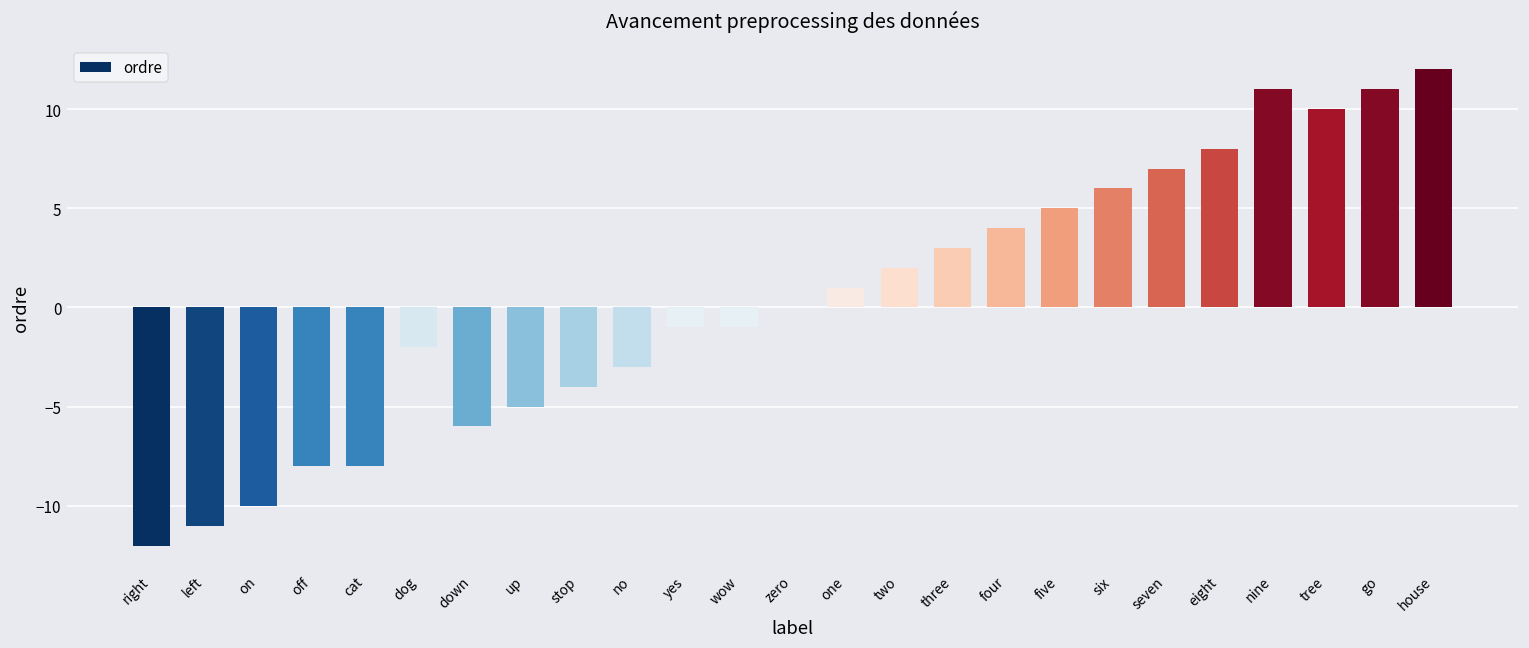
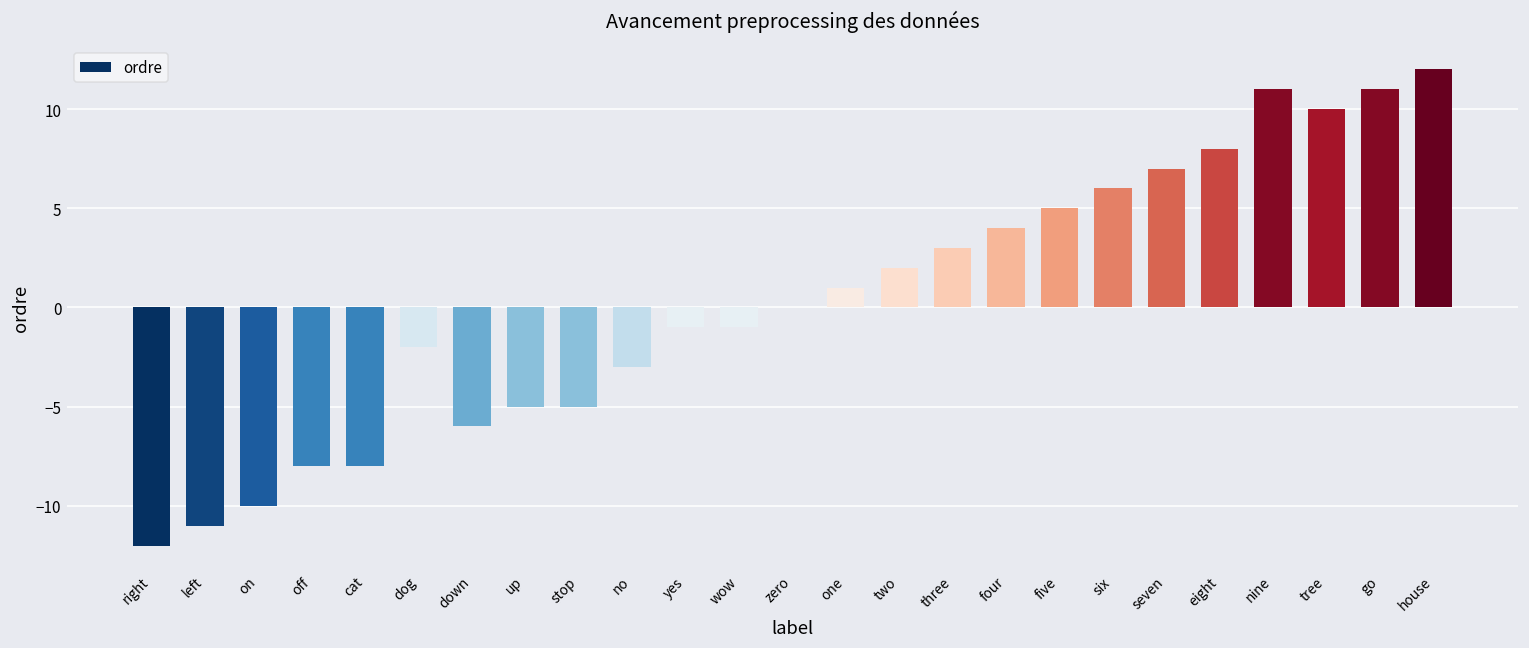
  {
    "right": -12.0,
    "left": -11.0,
    "on": -10.0,
    "off": -8.0,
    "cat": -8.0,
    "dog": -2.0,
    "down": -6.0,
    "up": -5.0,
-   "stop": -4.0,
+   "stop": -5.0,
    "no": -3.0,
    "yes": -1.0,
    "wow": -1.0,
    "zero": 0.0,
    "one": 1.0,
    "two": 2.0,
    "three": 3.0,
    "four": 4.0,
    "five": 5.0,
    "six": 6.0,
    "seven": 7.0,
    "eight": 8.0,
    "nine": 11.0,
    "tree": 10.0,
    "go": 11.0,
    "house": 12.0
  }
